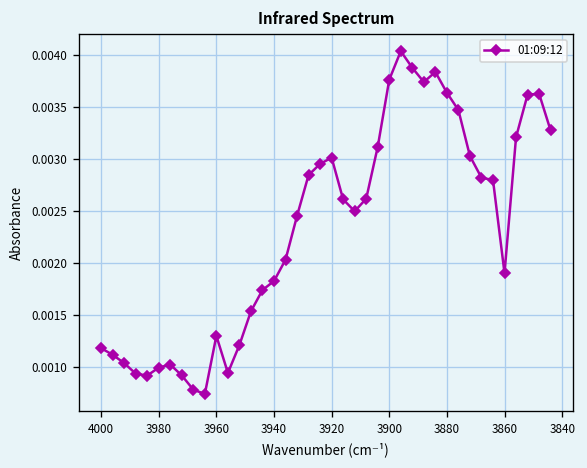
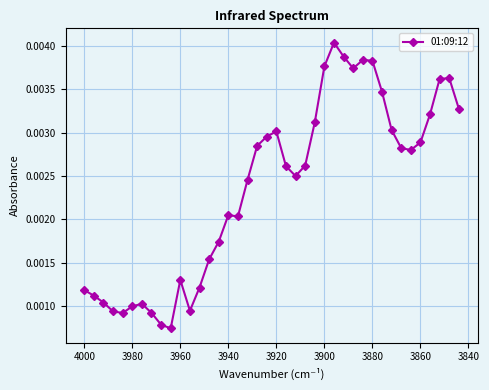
  {
    "4000": 0.0012,
    "3980": 0.0010,
    "3960": 0.0013,
-   "3940": 0.0018,
+   "3940": 0.0020,
    "3920": 0.0030,
    "3900": 0.0038,
-   "3880": 0.0036,
-   "3860": 0.0019
+   "3880": 0.0038,
+   "3860": 0.0029
  }
